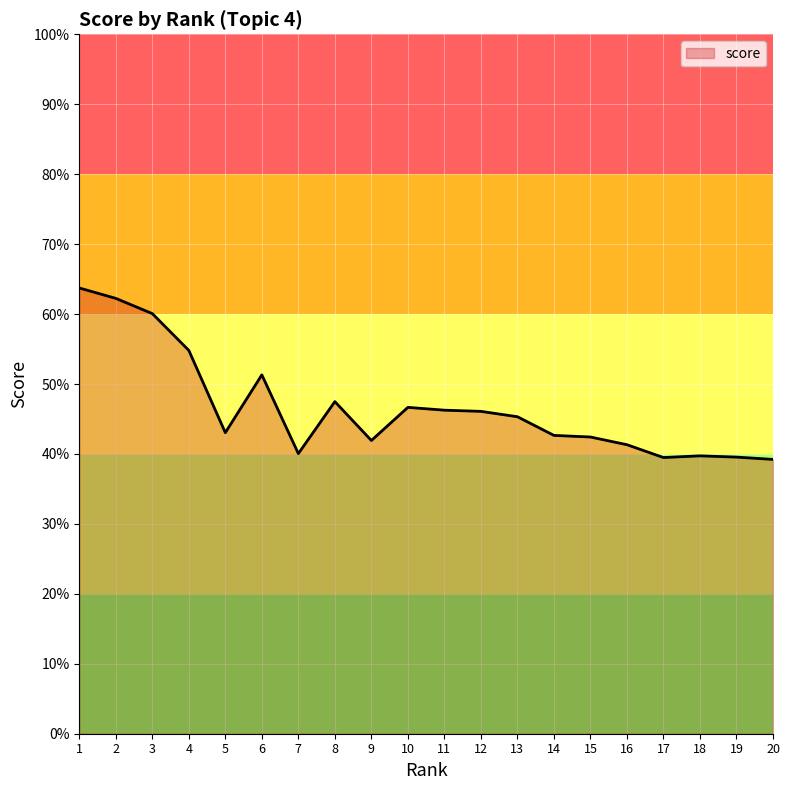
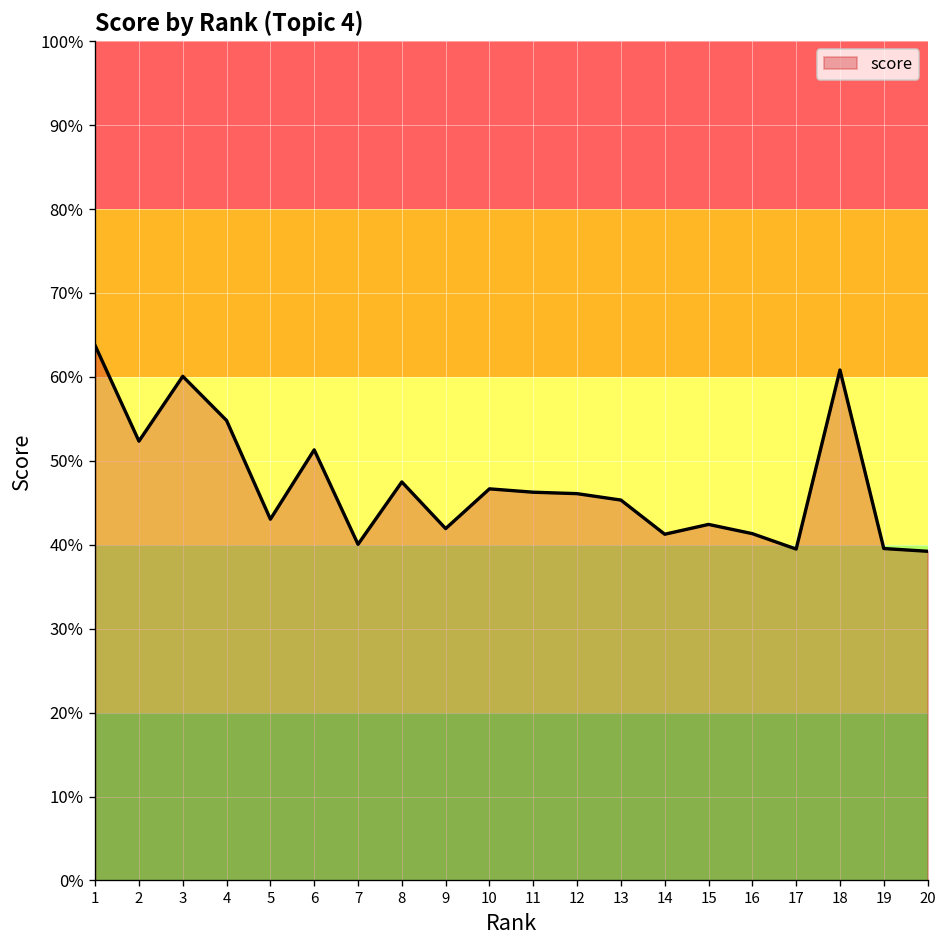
  {
    "1": "64%",
-   "2": "62%",
+   "2": "52%",
    "3": "60%",
    "4": "55%",
    "5": "43%",
    "6": "51%",
    "7": "40%",
    "8": "47%",
    "9": "42%",
    "10": "47%",
    "11": "46%",
    "12": "46%",
    "13": "45%",
-   "14": "43%",
+   "14": "41%",
    "15": "42%",
    "16": "41%",
    "17": "39%",
-   "18": "40%",
+   "18": "61%",
    "19": "40%",
    "20": "39%"
  }
